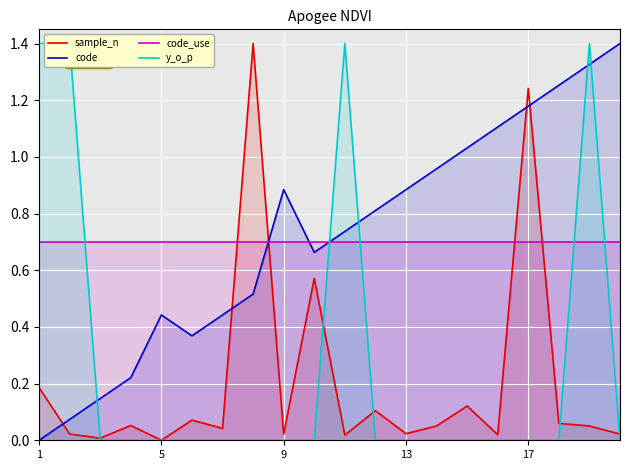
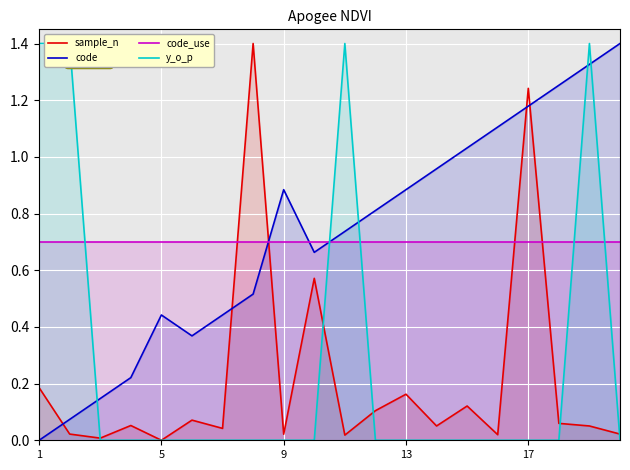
  {
    "sample_n": {
      "1": 0.19,
      "9": 0.02,
-     "13": 0.02,
+     "13": 0.16,
      "17": 1.24
    },
    "code": {
      "1": 0.00,
      "5": 0.44,
      "9": 0.88,
      "13": 0.88,
      "17": 1.18
    },
    "code_use": {
      "1": 0.70,
      "5": 0.70,
      "9": 0.70,
      "13": 0.70,
      "17": 0.70
    },
    "y_o_p": {
      "1": 1.40,
      "9": 0.00,
      "13": 0.00,
      "17": 0.00
    }
  }
